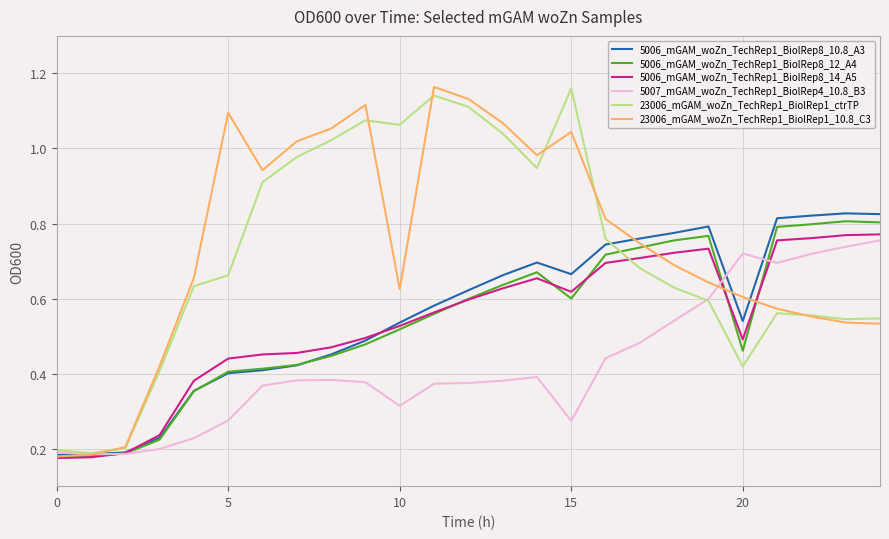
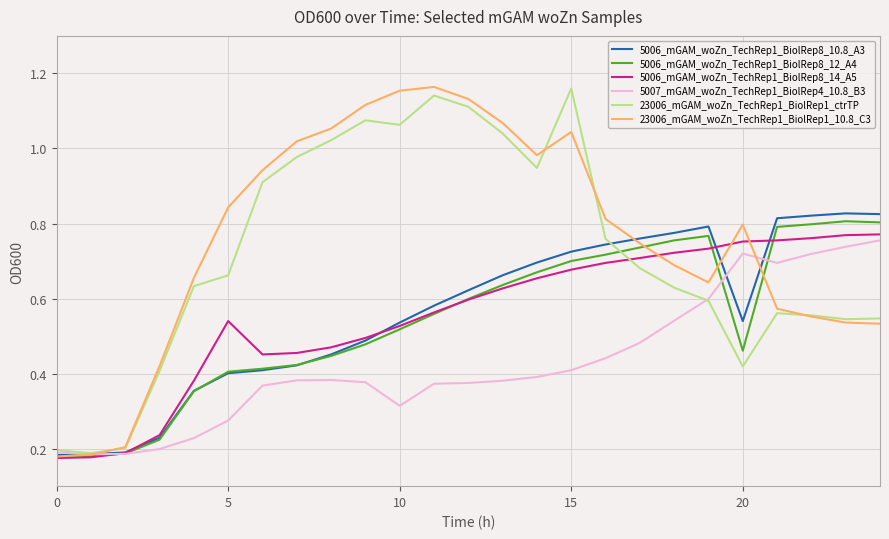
  {
    "5006_mGAM_woZn_TechRep1_BiolRep8_10.8_A3": {
      "10": 0.54,
-     "15": 0.67,
+     "15": 0.73,
      "20": 0.54
    },
    "5006_mGAM_woZn_TechRep1_BiolRep8_12_A4": {
      "10": 0.52,
-     "15": 0.6,
+     "15": 0.7,
      "20": 0.46
    },
    "5006_mGAM_woZn_TechRep1_BiolRep8_14_A5": {
-     "5": 0.44,
+     "5": 0.54,
      "10": 0.53,
-     "15": 0.62,
-     "20": 0.49
+     "15": 0.68,
+     "20": 0.75
    },
    "5007_mGAM_woZn_TechRep1_BiolRep4_10.8_B3": {
      "5": 0.28,
      "10": 0.31,
-     "15": 0.27,
+     "15": 0.41,
      "20": 0.72
    },
    "23006_mGAM_woZn_TechRep1_BiolRep1_ctrTP": {
      "5": 0.66,
      "10": 1.06,
      "15": 1.16,
      "20": 0.42
    },
    "23006_mGAM_woZn_TechRep1_BiolRep1_10.8_C3": {
-     "5": 1.10,
-     "10": 0.63,
+     "5": 0.84,
+     "10": 1.15,
      "15": 1.04,
-     "20": 0.60
+     "20": 0.80
    }
  }
